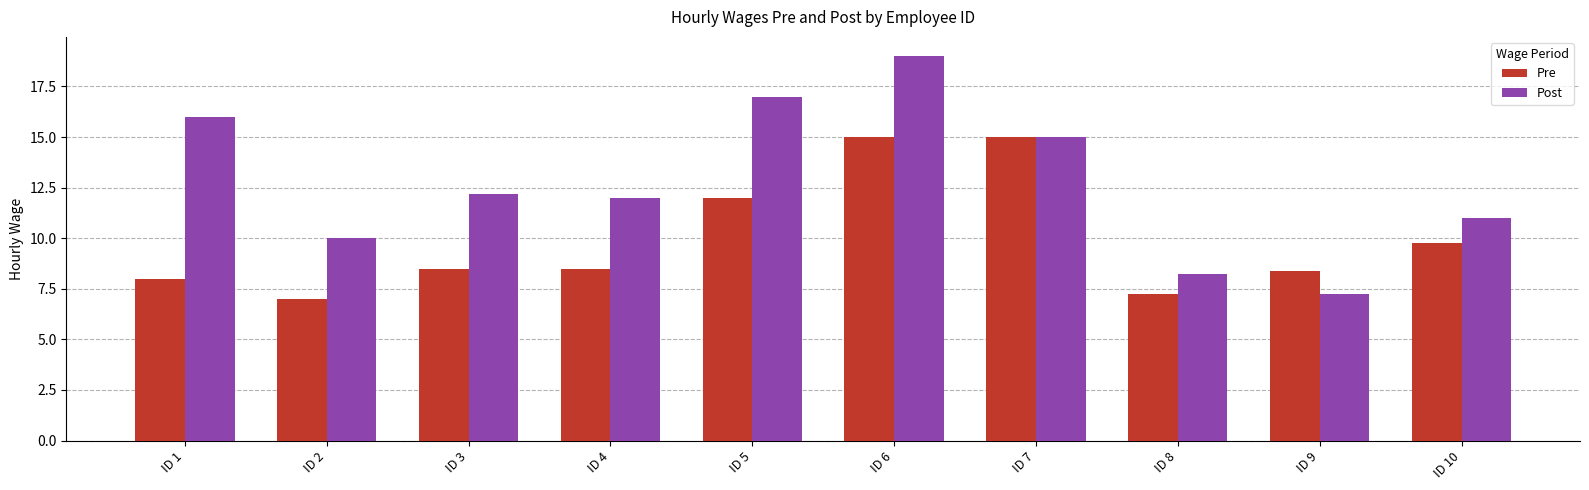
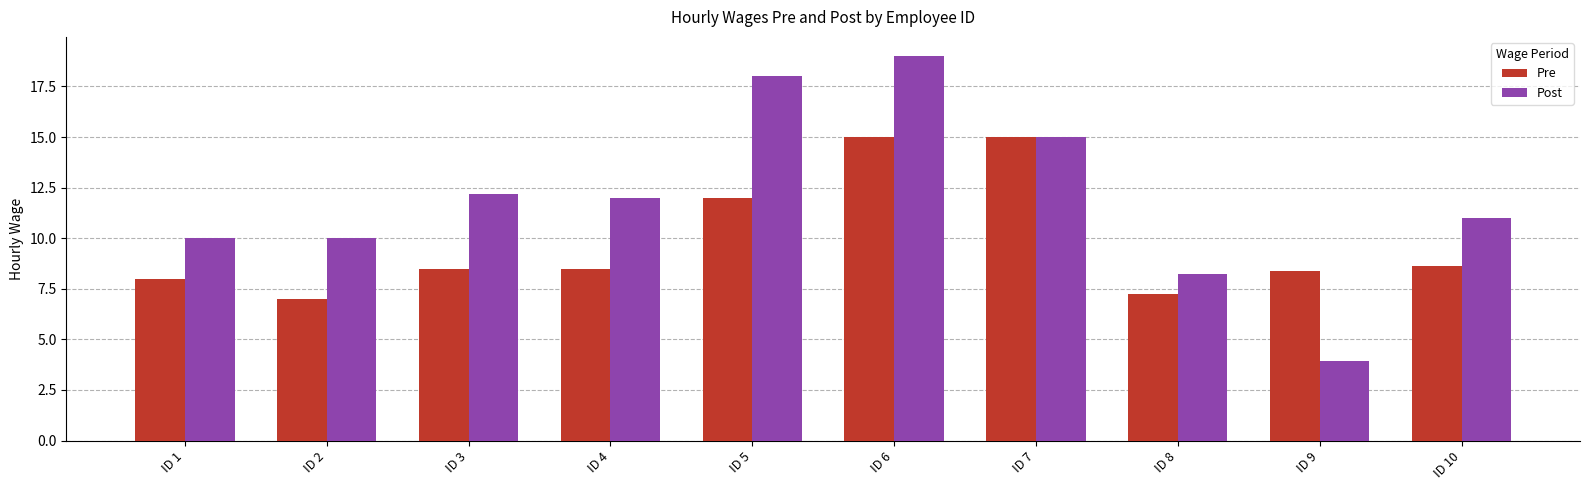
  {
    "Pre": {
      "ID 1": 8.0,
      "ID 2": 7.0,
      "ID 3": 8.5,
      "ID 4": 8.5,
      "ID 5": 12.0,
      "ID 6": 15.0,
      "ID 7": 15.0,
      "ID 8": 7.3,
      "ID 9": 8.4,
-     "ID 10": 9.8
+     "ID 10": 8.6
    },
    "Post": {
-     "ID 1": 16,
+     "ID 1": 10,
      "ID 2": 10.0,
      "ID 3": 12.2,
      "ID 4": 12.0,
-     "ID 5": 17,
+     "ID 5": 18,
      "ID 6": 19.0,
      "ID 7": 15.0,
      "ID 8": 8.3,
-     "ID 9": 7.3,
+     "ID 9": 4.0,
      "ID 10": 11.0
    }
  }
